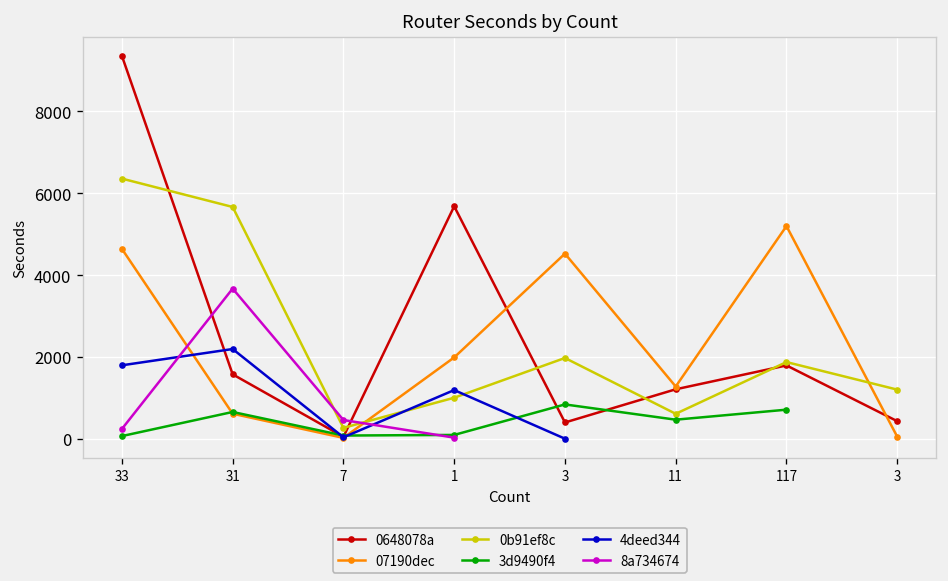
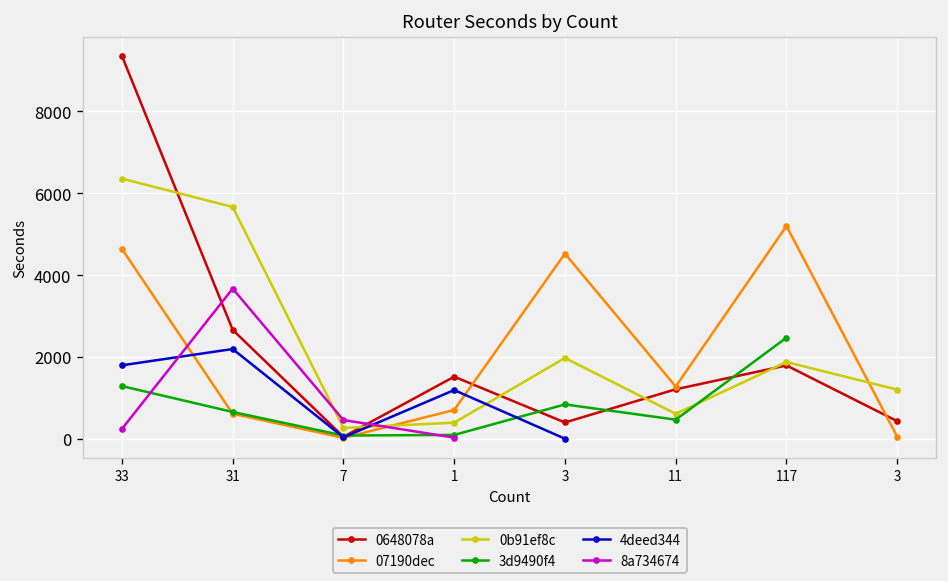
  {
    "0648078a": {
      "33": 9400,
-     "31": 1600,
-     "1": 5700,
+     "31": 2700,
+     "1": 1500,
      "117": 1800
    },
    "07190dec": {
      "33": 4600,
-     "1": 2000,
+     "1": 700,
      "117": 5200
    },
    "0b91ef8c": {
      "33": 6400,
      "31": 5700,
      "7": 300,
-     "1": 1000,
+     "1": 400,
      "11": 600,
      "117": 1900
    },
    "3d9490f4": {
-     "33": 100,
+     "33": 1300,
      "3": 800,
      "11": 500,
-     "117": 700
+     "117": 2500
    },
    "4deed344": {
      "33": 1800,
      "31": 2200,
      "1": 1200,
      "3": 0
    },
    "8a734674": {
      "33": 200,
      "31": 3700,
      "7": 500
    }
  }
